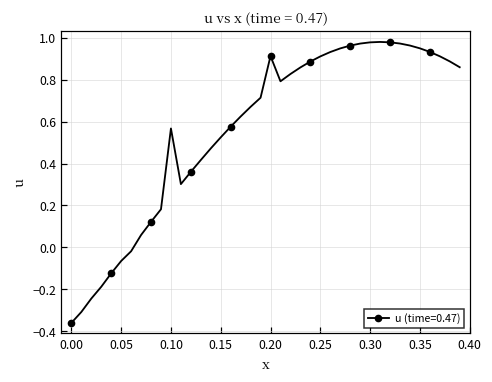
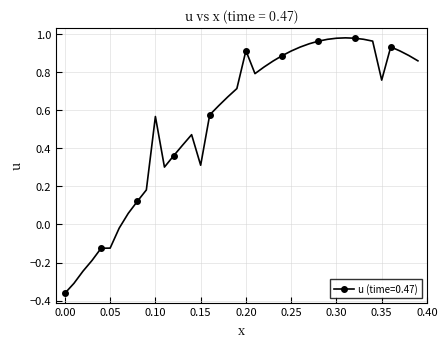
  {
    "0.00": -0.36,
-   "0.05": -0.07,
+   "0.05": -0.12,
    "0.10": 0.57,
-   "0.15": 0.52,
+   "0.15": 0.31,
    "0.20": 0.91,
    "0.25": 0.91,
    "0.30": 0.98,
-   "0.35": 0.95
+   "0.35": 0.76
  }
